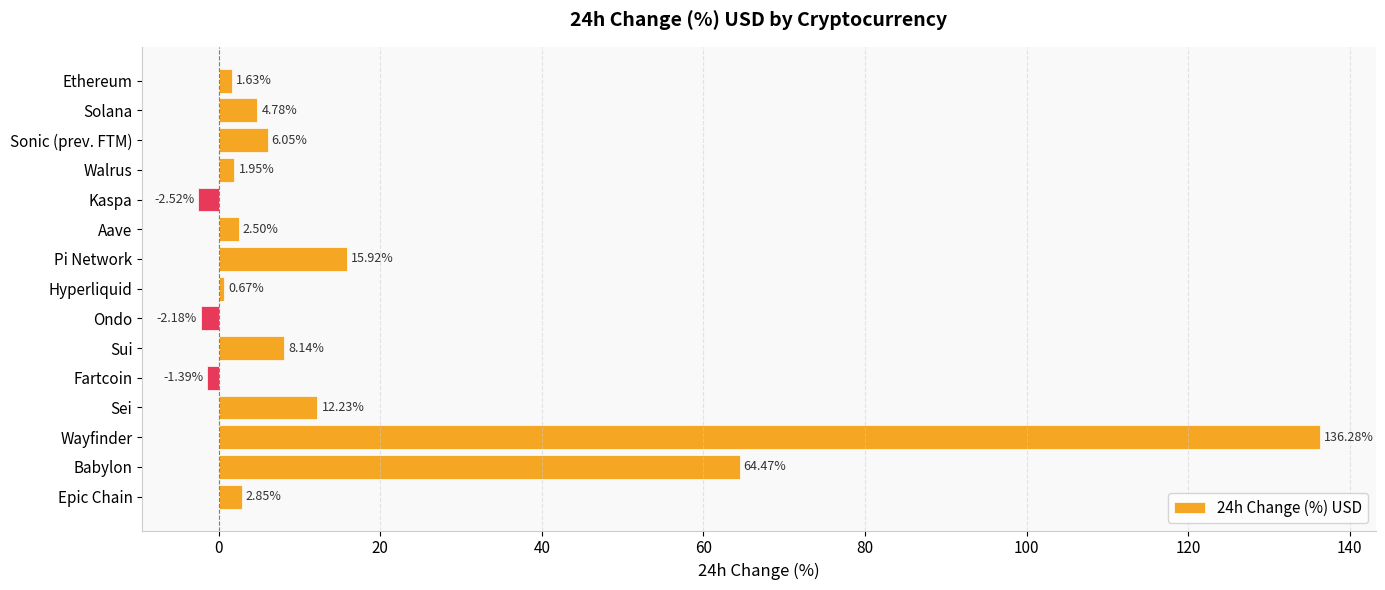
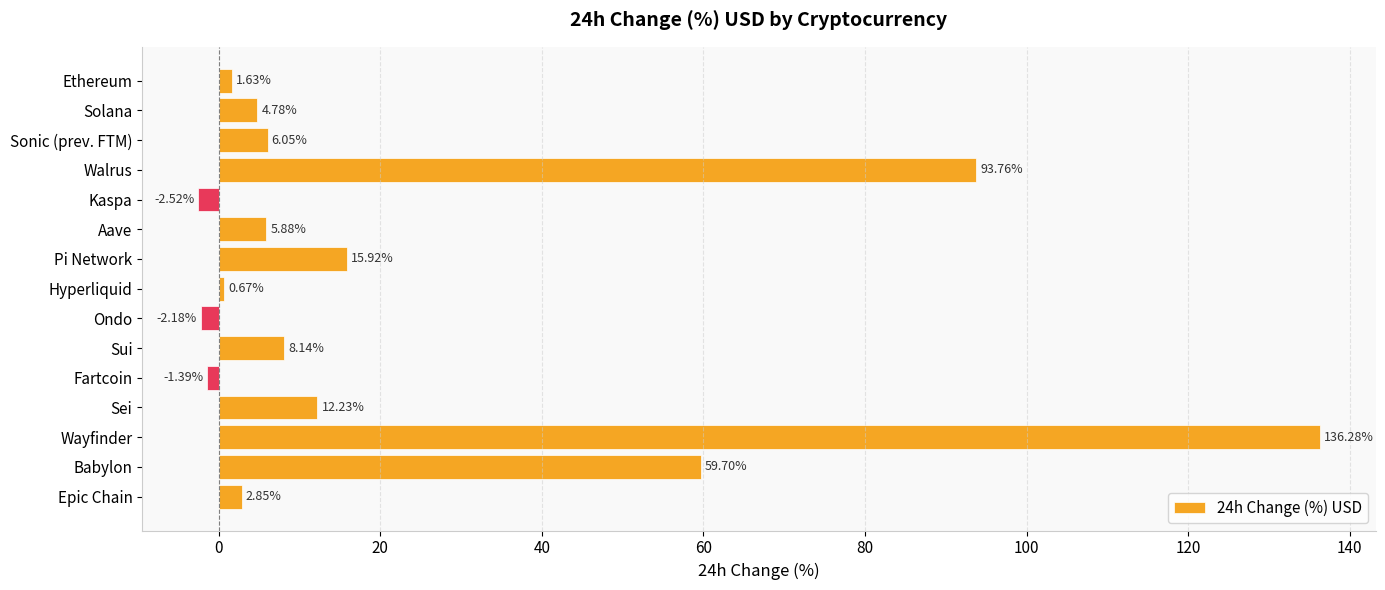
  {
    "Ethereum": "1.63%",
    "Solana": "4.78%",
    "Sonic (prev. FTM)": "6.05%",
-   "Walrus": "1.95%",
+   "Walrus": "93.76%",
    "Kaspa": "-2.52%",
-   "Aave": "2.50%",
+   "Aave": "5.88%",
    "Pi Network": "15.92%",
    "Hyperliquid": "0.67%",
    "Ondo": "-2.18%",
    "Sui": "8.14%",
    "Fartcoin": "-1.39%",
    "Sei": "12.23%",
    "Wayfinder": "136.28%",
-   "Babylon": "64.47%",
+   "Babylon": "59.70%",
    "Epic Chain": "2.85%"
  }
